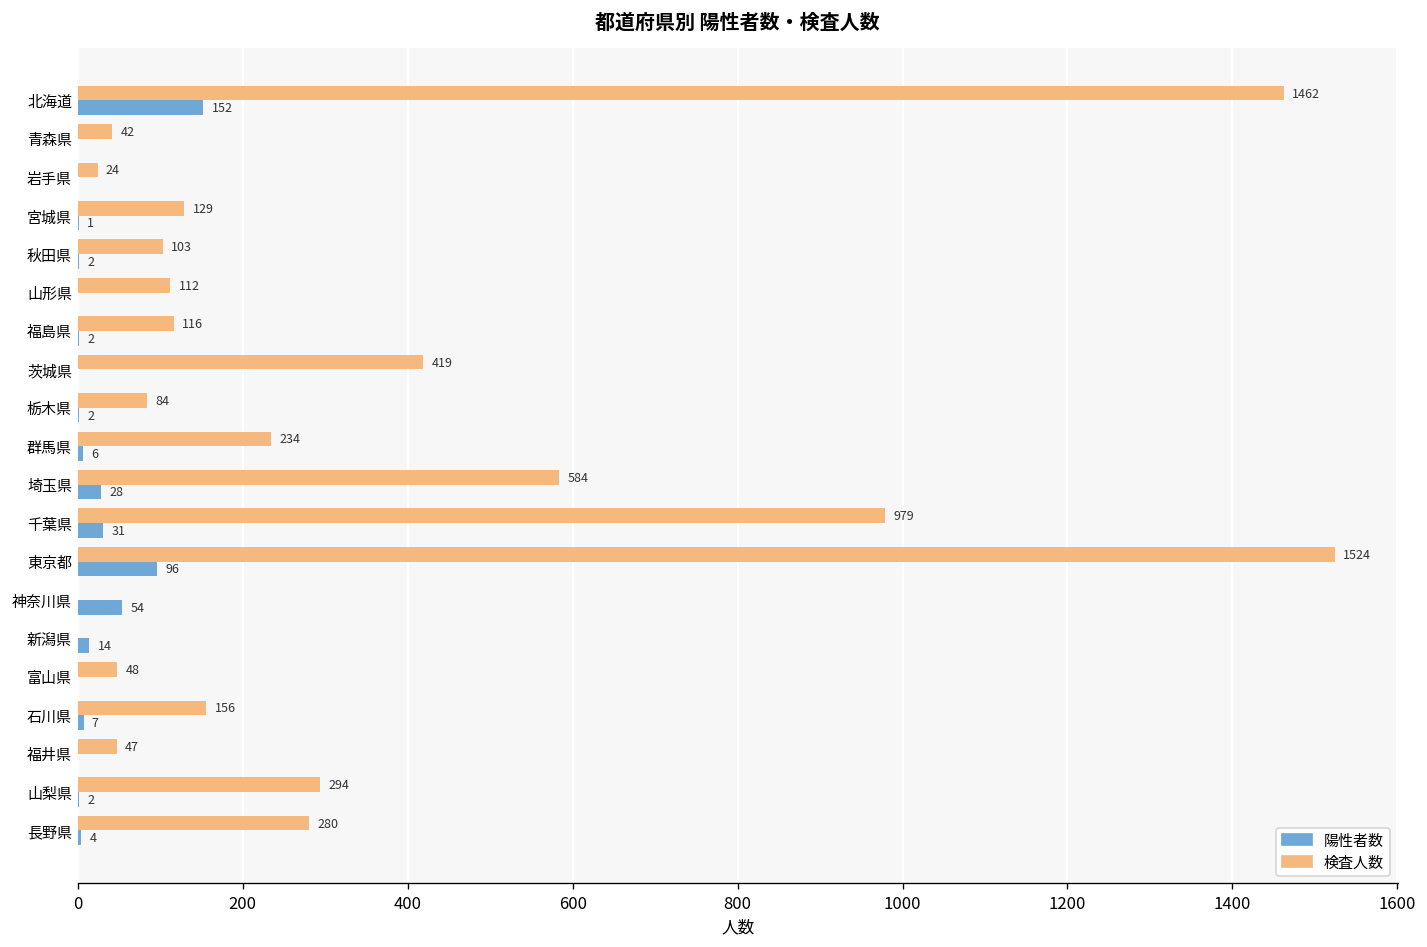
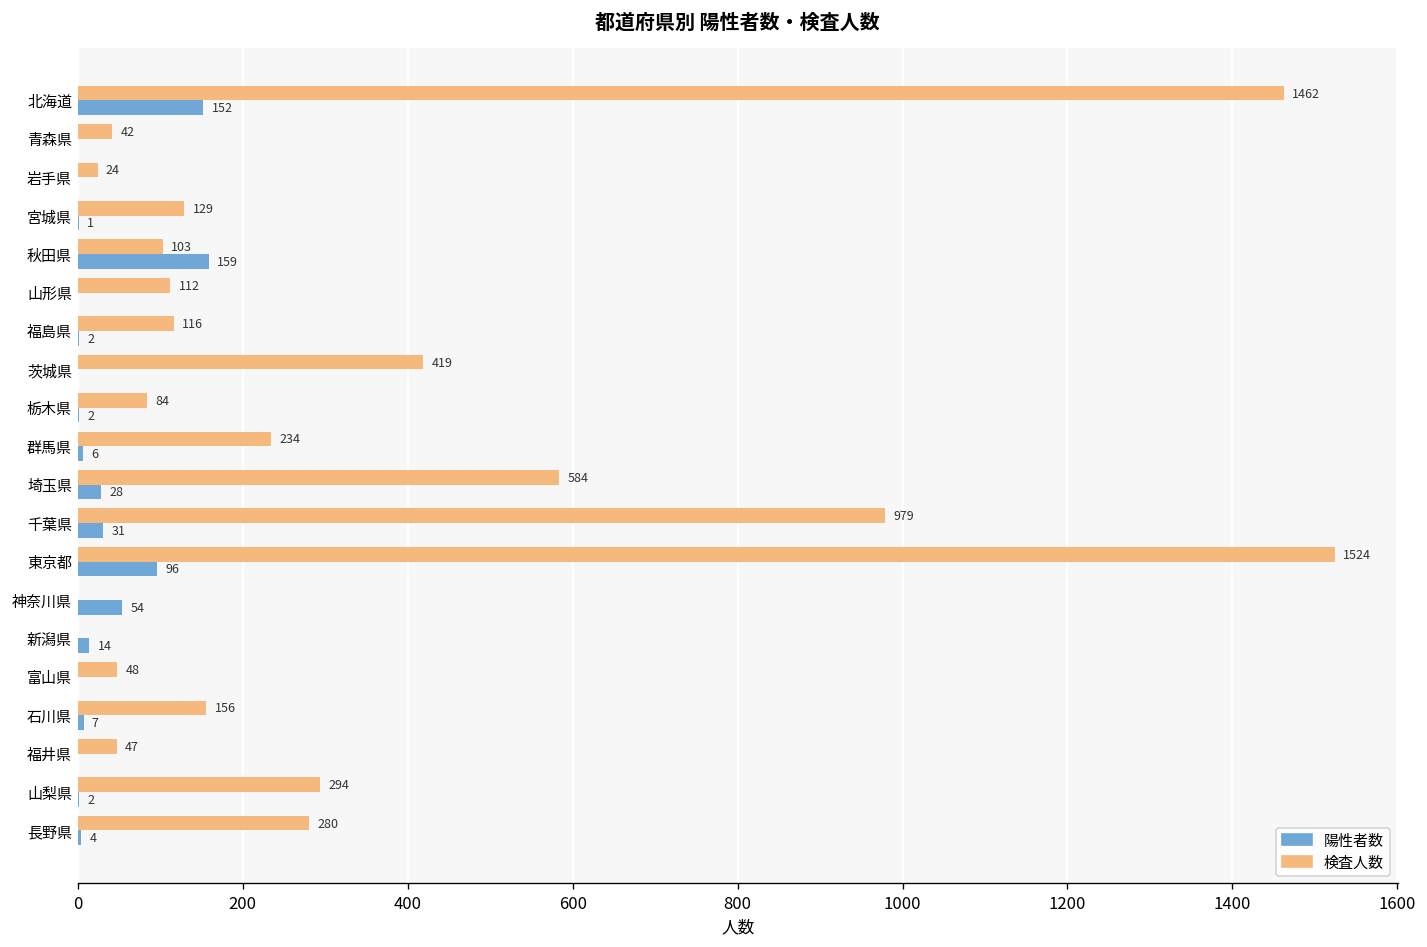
  {
    "陽性者数": {
      "北海道": 152,
      "宮城県": 1,
-     "秋田県": 2,
+     "秋田県": 159,
      "福島県": 2,
      "栃木県": 2,
      "群馬県": 6,
      "埼玉県": 28,
      "千葉県": 31,
      "東京都": 96,
      "神奈川県": 54,
      "新潟県": 14,
      "石川県": 7,
      "山梨県": 2,
      "長野県": 4
    },
    "検査人数": {
      "北海道": 1462,
      "青森県": 42,
      "岩手県": 24,
      "宮城県": 129,
      "秋田県": 103,
      "山形県": 112,
      "福島県": 116,
      "茨城県": 419,
      "栃木県": 84,
      "群馬県": 234,
      "埼玉県": 584,
      "千葉県": 979,
      "東京都": 1524,
      "富山県": 48,
      "石川県": 156,
      "福井県": 47,
      "山梨県": 294,
      "長野県": 280
    }
  }
